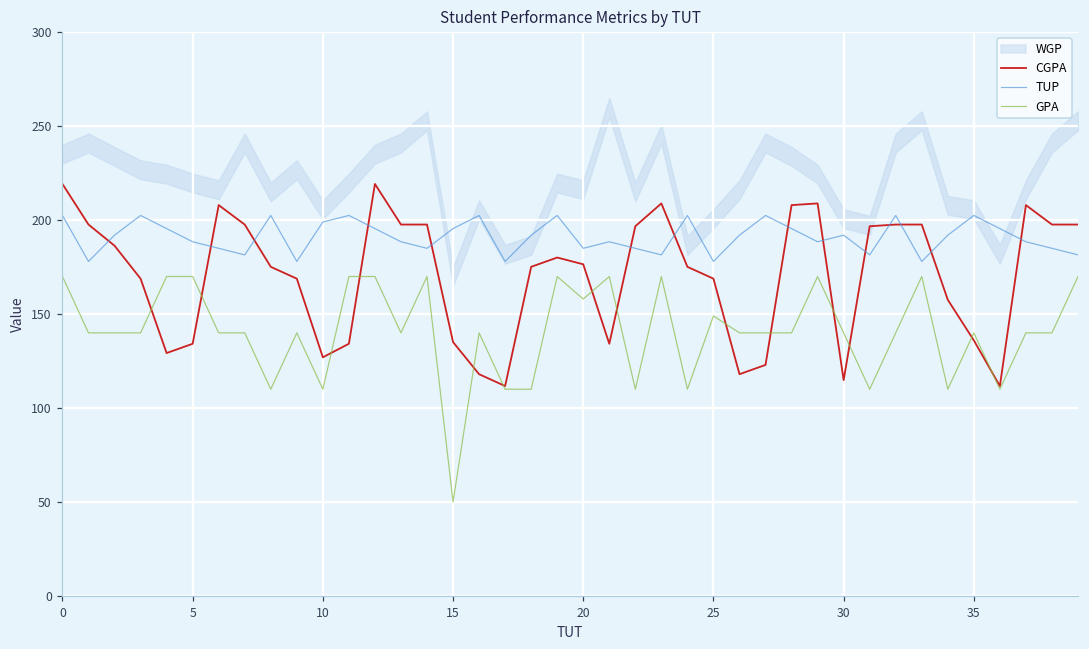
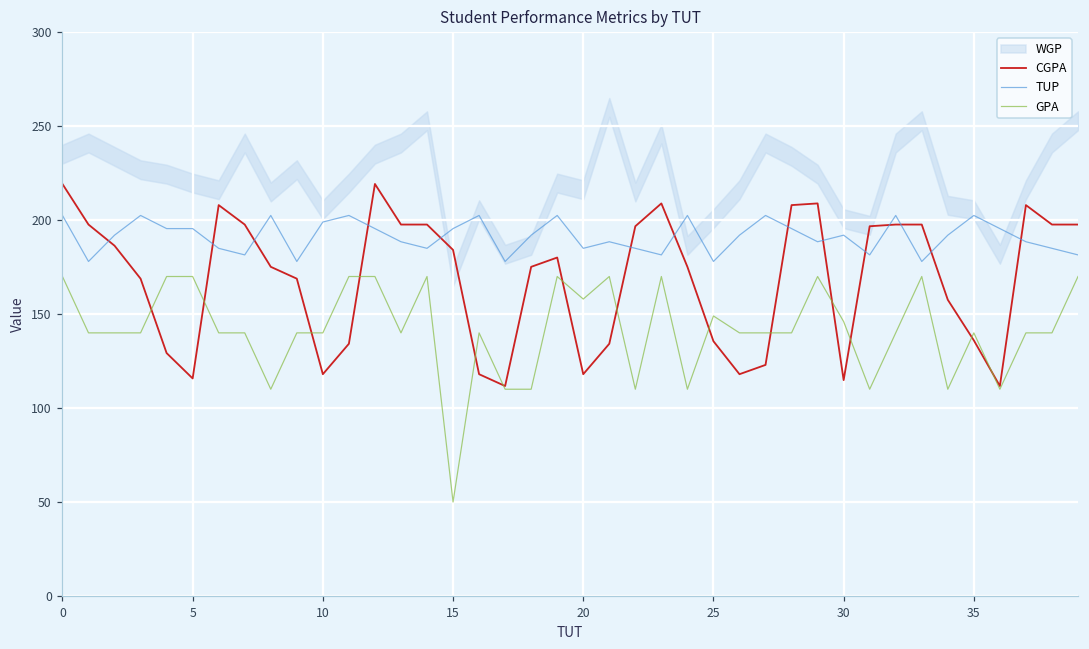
  {
    "CGPA": {
      "0": 219,
-     "5": 134,
-     "10": 127,
-     "15": 135,
-     "20": 177,
-     "25": 169,
+     "5": 116,
+     "10": 118,
+     "15": 184,
+     "20": 118,
+     "25": 136,
      "30": 115,
      "35": 136
    },
    "TUP": {
      "0": 203,
-     "5": 189,
+     "5": 196,
      "10": 199,
      "15": 196,
      "20": 185,
      "25": 178,
      "30": 192,
      "35": 203
    },
    "GPA": {
      "0": 170,
      "5": 170,
-     "10": 110,
+     "10": 140,
      "15": 50,
      "20": 158,
      "25": 149,
-     "30": 140,
+     "30": 146,
      "35": 140
    }
  }
